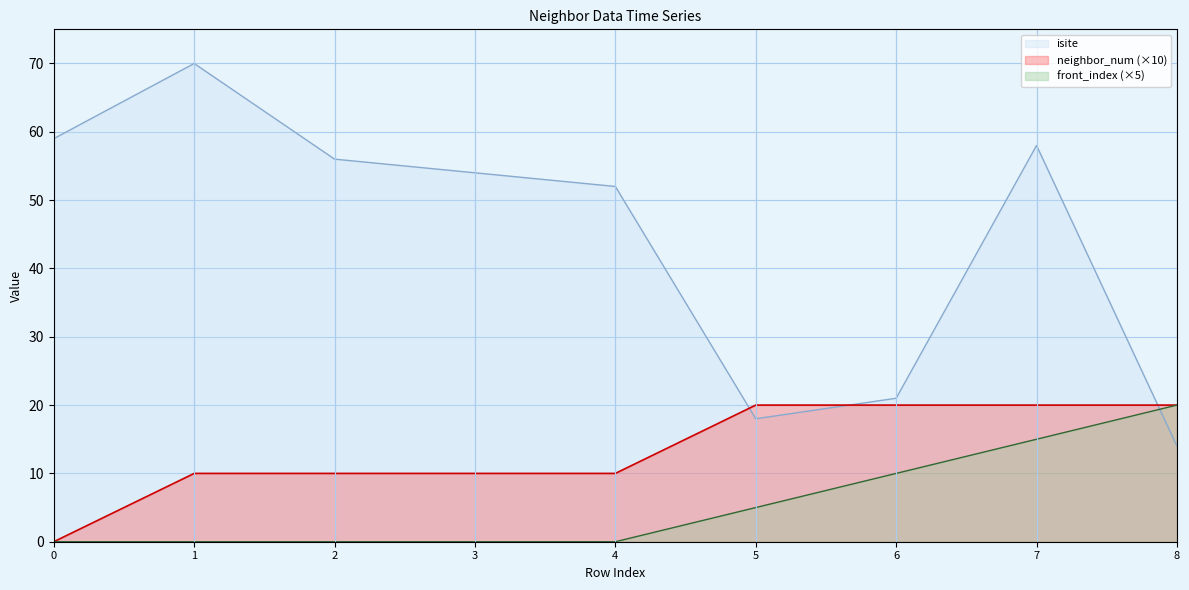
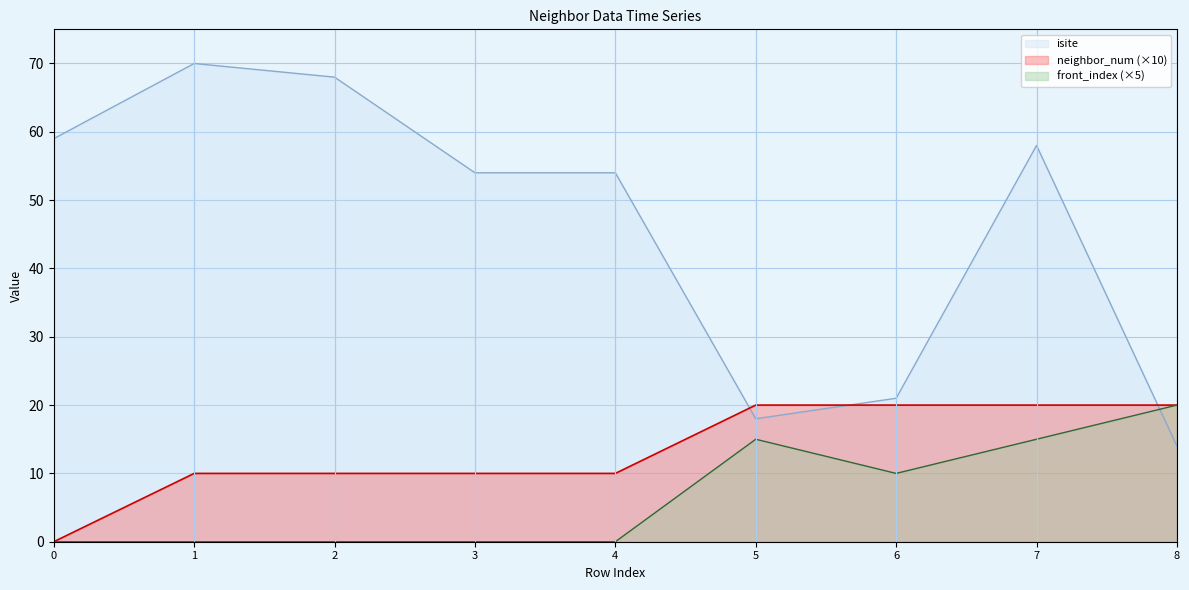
  {
    "isite": {
      "0": 59,
      "1": 70,
-     "2": 56,
+     "2": 68,
      "3": 54,
-     "4": 52,
+     "4": 54,
      "5": 18,
      "6": 21,
      "7": 58,
      "8": 14
    },
    "neighbor_num (×10)": {
      "1": 10,
      "2": 10,
      "3": 10,
      "4": 10,
      "5": 20,
      "6": 20,
      "7": 20
    },
    "front_index (×5)": {
      "1": 0,
      "2": 0,
      "3": 0,
      "4": 0,
-     "5": 5,
+     "5": 15,
      "6": 10,
      "7": 15
    }
  }
